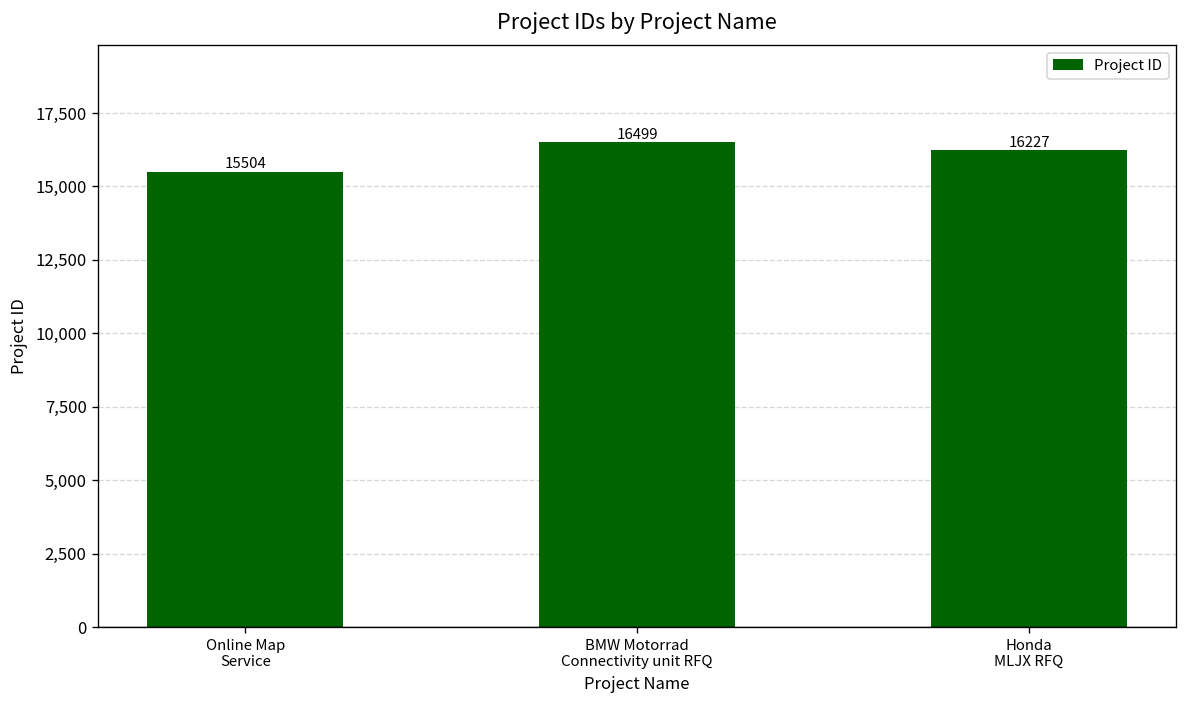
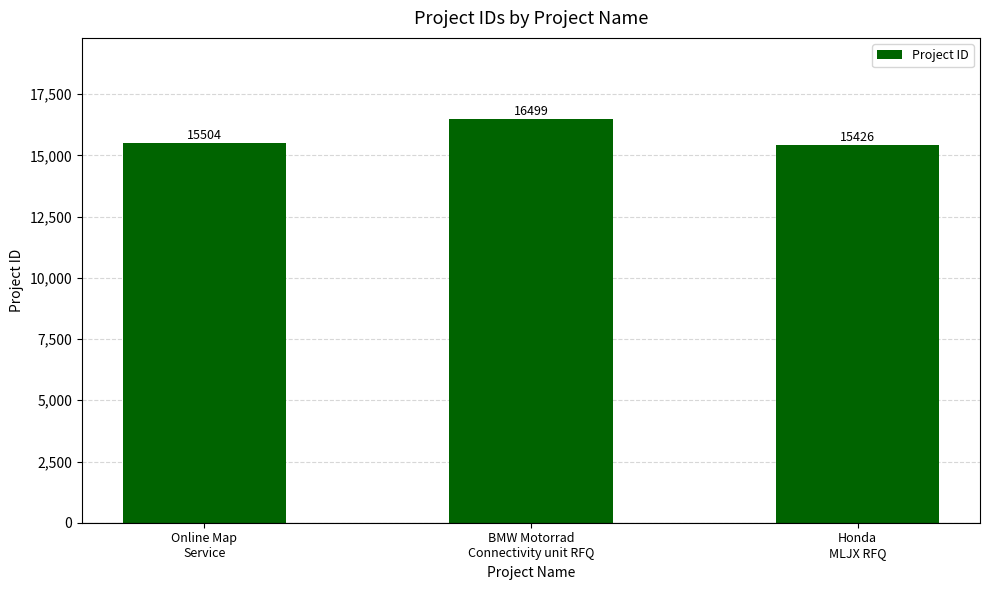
  {
    "Online Map Service": 15504,
    "BMW Motorrad Connectivity unit RFQ": 16499,
-   "Honda MLJX RFQ": 16227
+   "Honda MLJX RFQ": 15426
  }
